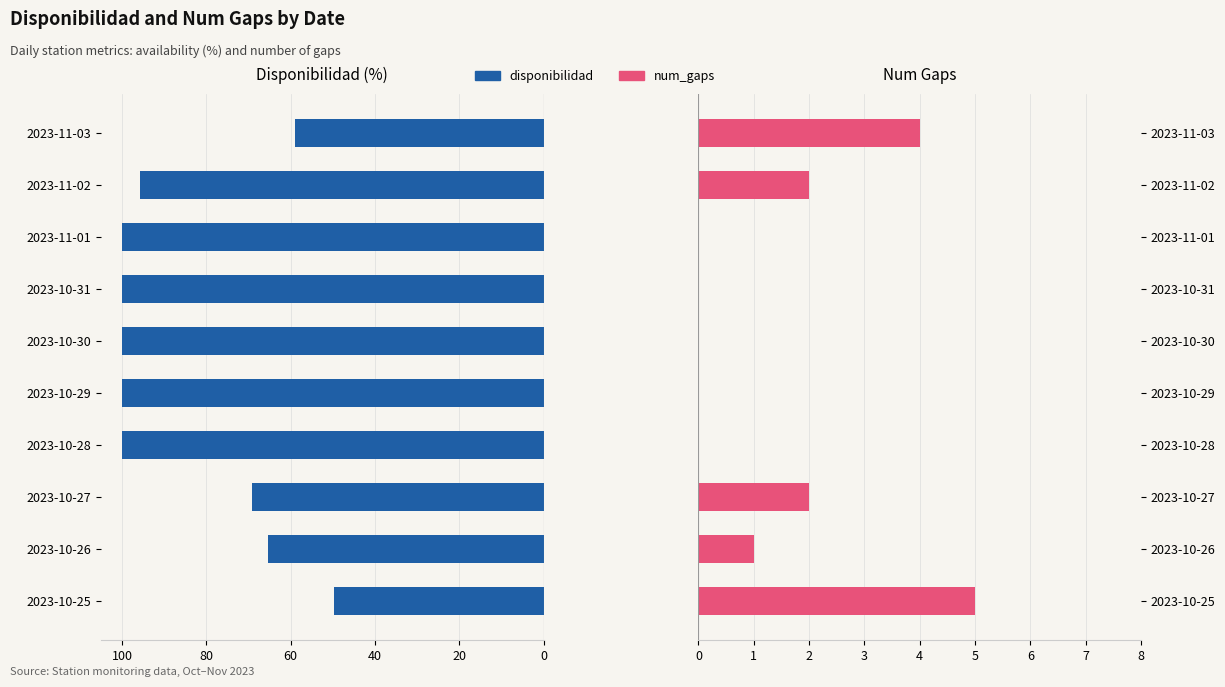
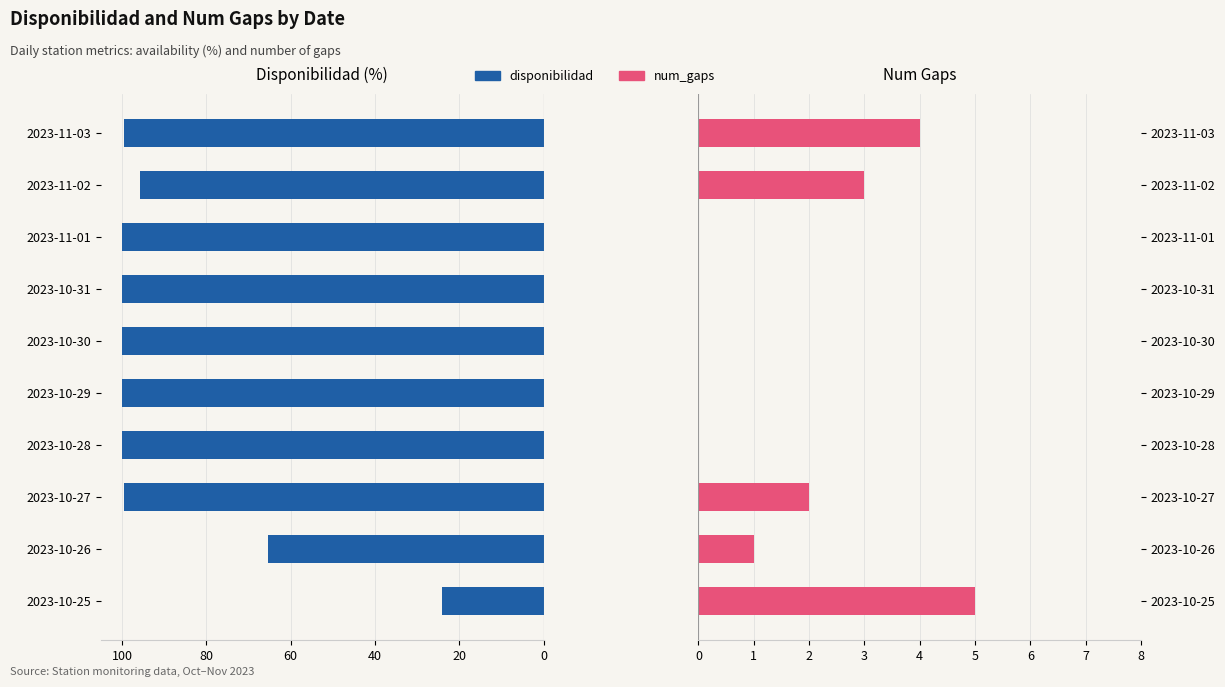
  {
    "Disponibilidad (%)": {
-     "2023-11-03": 59,
+     "2023-11-03": 100,
      "2023-11-02": 96,
      "2023-11-01": 100,
      "2023-10-31": 100,
      "2023-10-30": 100,
      "2023-10-29": 100,
      "2023-10-28": 100,
-     "2023-10-27": 69,
+     "2023-10-27": 100,
      "2023-10-26": 65,
-     "2023-10-25": 50
+     "2023-10-25": 24
    },
    "Num Gaps": {
      "2023-11-03": 4,
-     "2023-11-02": 2,
+     "2023-11-02": 3,
      "2023-11-01": 0,
      "2023-10-31": 0,
      "2023-10-30": 0,
      "2023-10-29": 0,
      "2023-10-28": 0,
      "2023-10-27": 2,
      "2023-10-26": 1,
      "2023-10-25": 5
    }
  }
